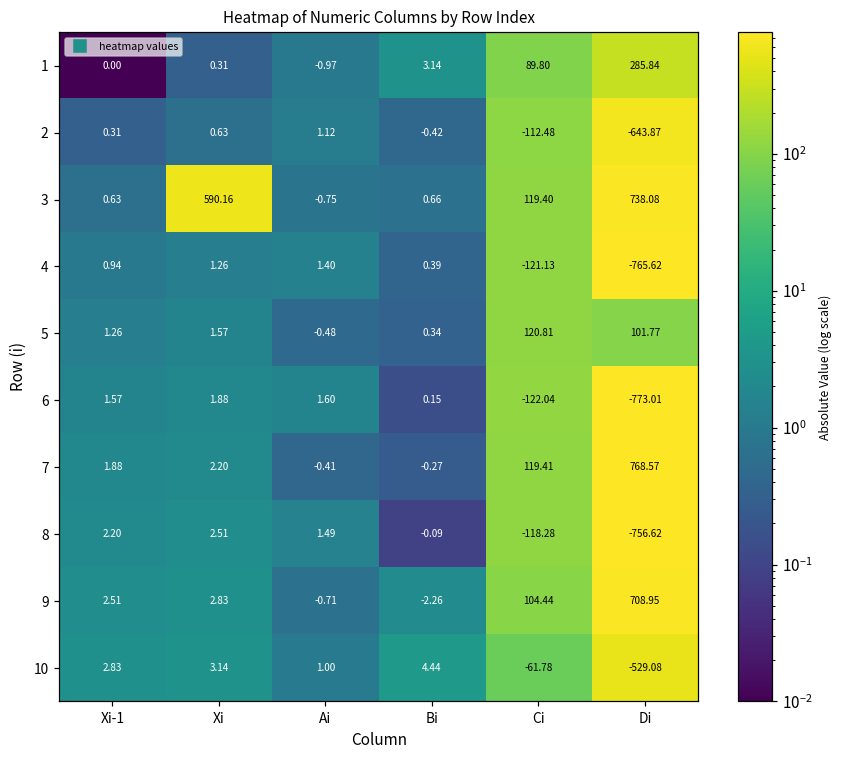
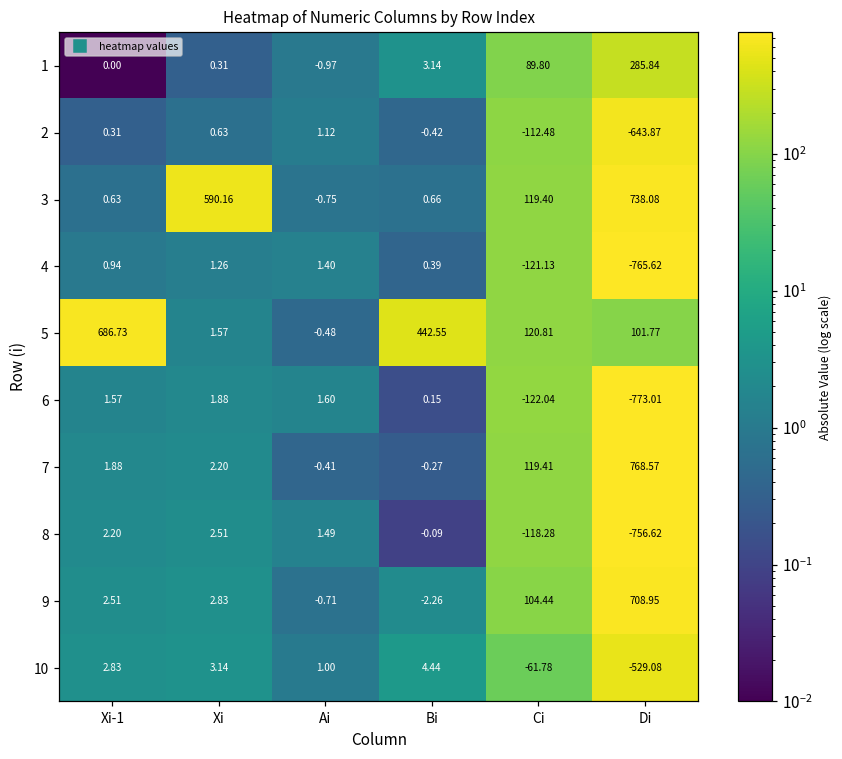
  {
    "1": {
      "Xi-1": 0.00,
      "Xi": 0.31,
      "Ai": -0.97,
      "Bi": 3.14,
      "Ci": 89.80,
      "Di": 285.84
    },
    "2": {
      "Xi-1": 0.31,
      "Xi": 0.63,
      "Ai": 1.12,
      "Bi": -0.42,
      "Ci": -112.48,
      "Di": -643.87
    },
    "3": {
      "Xi-1": 0.63,
      "Xi": 590.16,
      "Ai": -0.75,
      "Bi": 0.66,
      "Ci": 119.40,
      "Di": 738.08
    },
    "4": {
      "Xi-1": 0.94,
      "Xi": 1.26,
      "Ai": 1.40,
      "Bi": 0.39,
      "Ci": -121.13,
      "Di": -765.62
    },
    "5": {
-     "Xi-1": 1.26,
+     "Xi-1": 686.73,
      "Xi": 1.57,
      "Ai": -0.48,
-     "Bi": 0.34,
+     "Bi": 442.55,
      "Ci": 120.81,
      "Di": 101.77
    },
    "6": {
      "Xi-1": 1.57,
      "Xi": 1.88,
      "Ai": 1.60,
      "Bi": 0.15,
      "Ci": -122.04,
      "Di": -773.01
    },
    "7": {
      "Xi-1": 1.88,
      "Xi": 2.20,
      "Ai": -0.41,
      "Bi": -0.27,
      "Ci": 119.41,
      "Di": 768.57
    },
    "8": {
      "Xi-1": 2.20,
      "Xi": 2.51,
      "Ai": 1.49,
      "Bi": -0.09,
      "Ci": -118.28,
      "Di": -756.62
    },
    "9": {
      "Xi-1": 2.51,
      "Xi": 2.83,
      "Ai": -0.71,
      "Bi": -2.26,
      "Ci": 104.44,
      "Di": 708.95
    },
    "10": {
      "Xi-1": 2.83,
      "Xi": 3.14,
      "Ai": 1.00,
      "Bi": 4.44,
      "Ci": -61.78,
      "Di": -529.08
    }
  }
